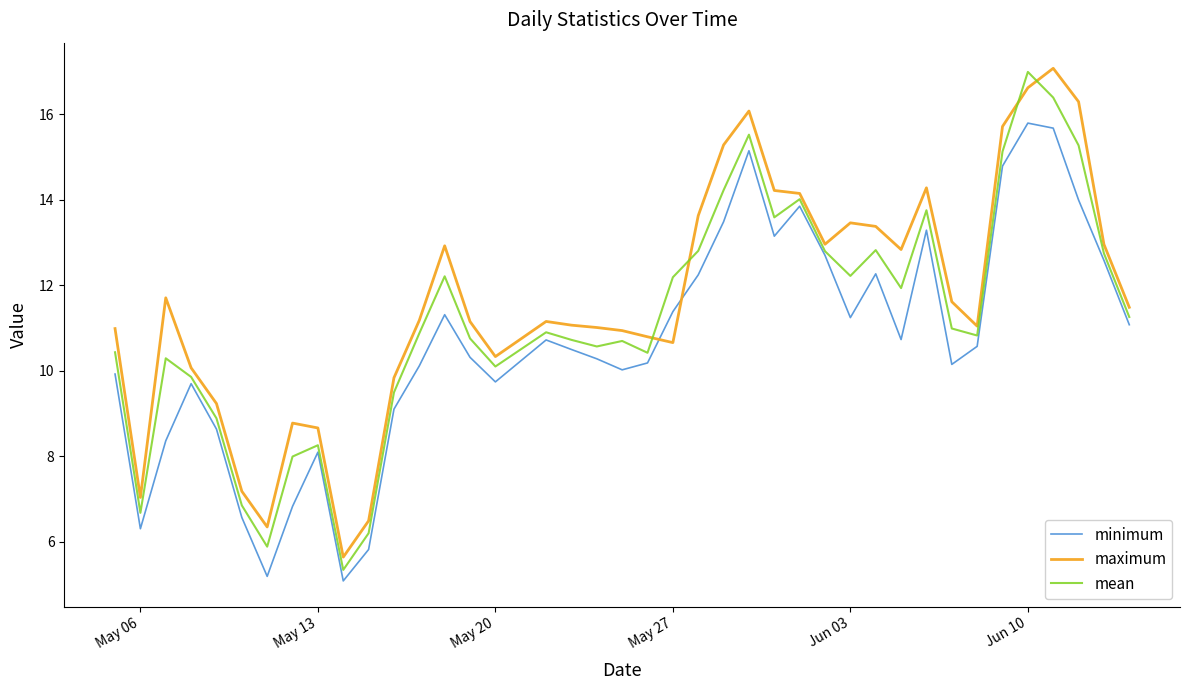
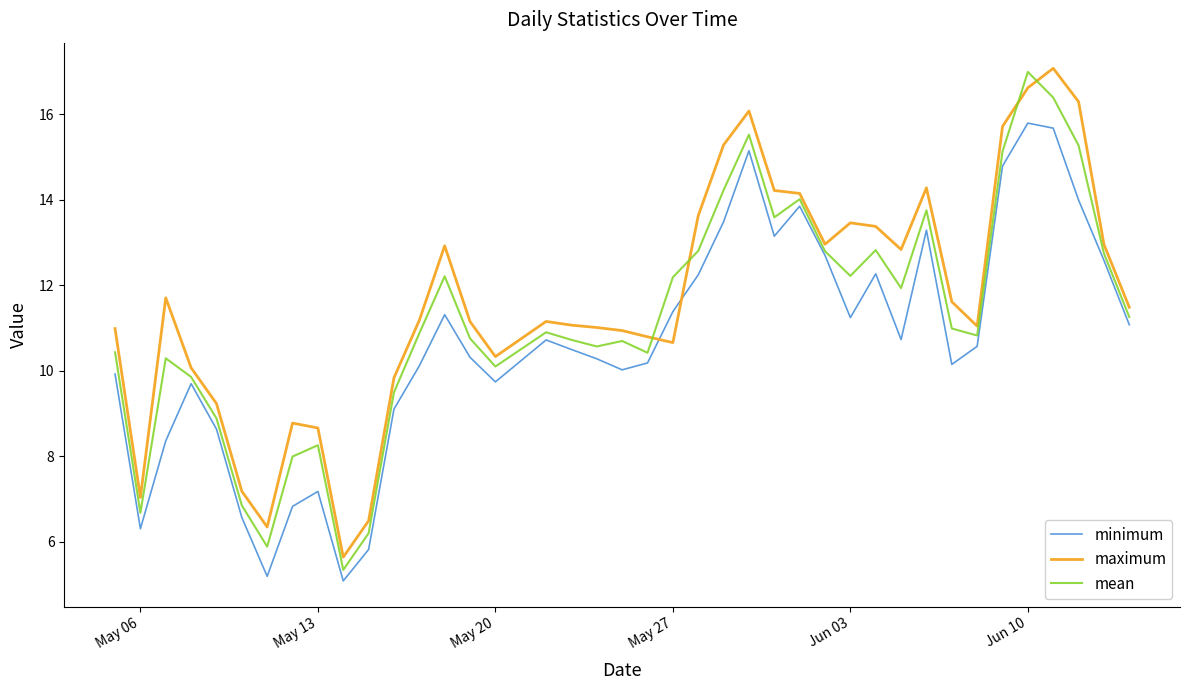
  {
    "minimum": {
      "May 06": 6.3,
-     "May 13": 8.1,
+     "May 13": 7.2,
      "May 20": 9.7,
      "May 27": 11.4,
      "Jun 03": 11.2,
      "Jun 10": 15.8
    },
    "maximum": {
      "May 06": 7.0,
      "May 13": 8.7,
      "May 20": 10.3,
      "May 27": 10.7,
      "Jun 03": 13.5,
      "Jun 10": 16.6
    },
    "mean": {
      "May 06": 6.7,
      "May 13": 8.3,
      "May 20": 10.1,
      "May 27": 12.2,
      "Jun 03": 12.2,
      "Jun 10": 17.0
    }
  }
